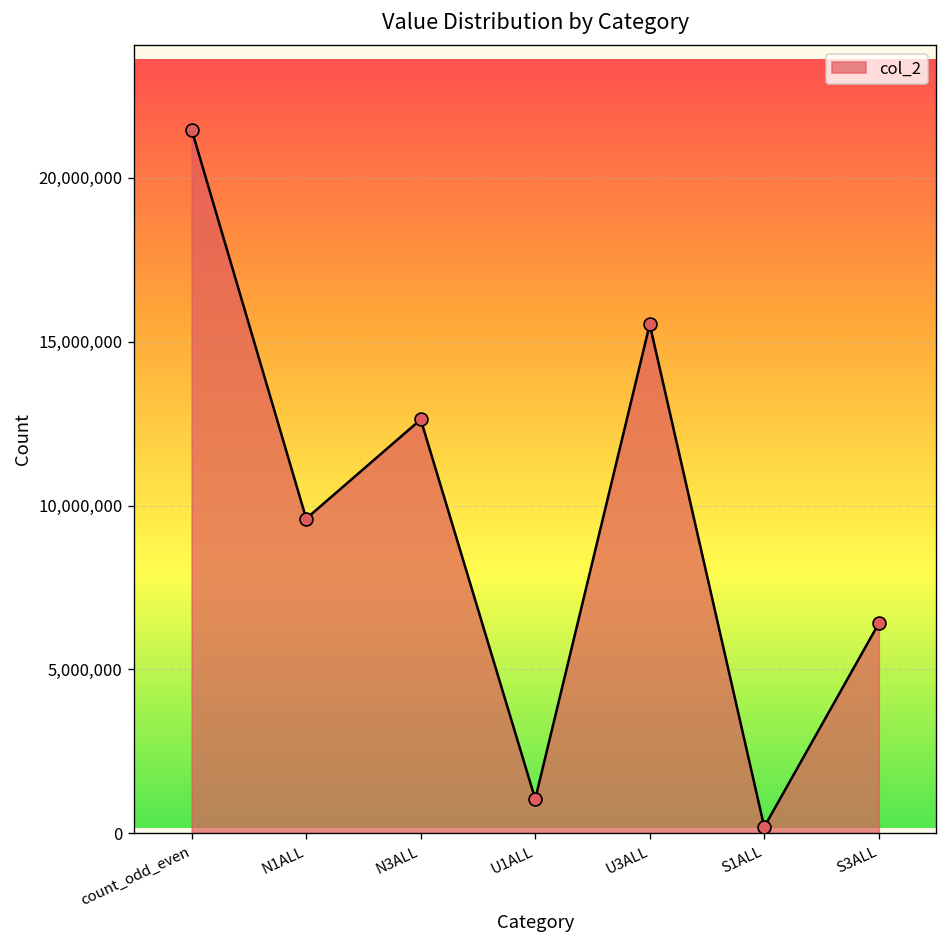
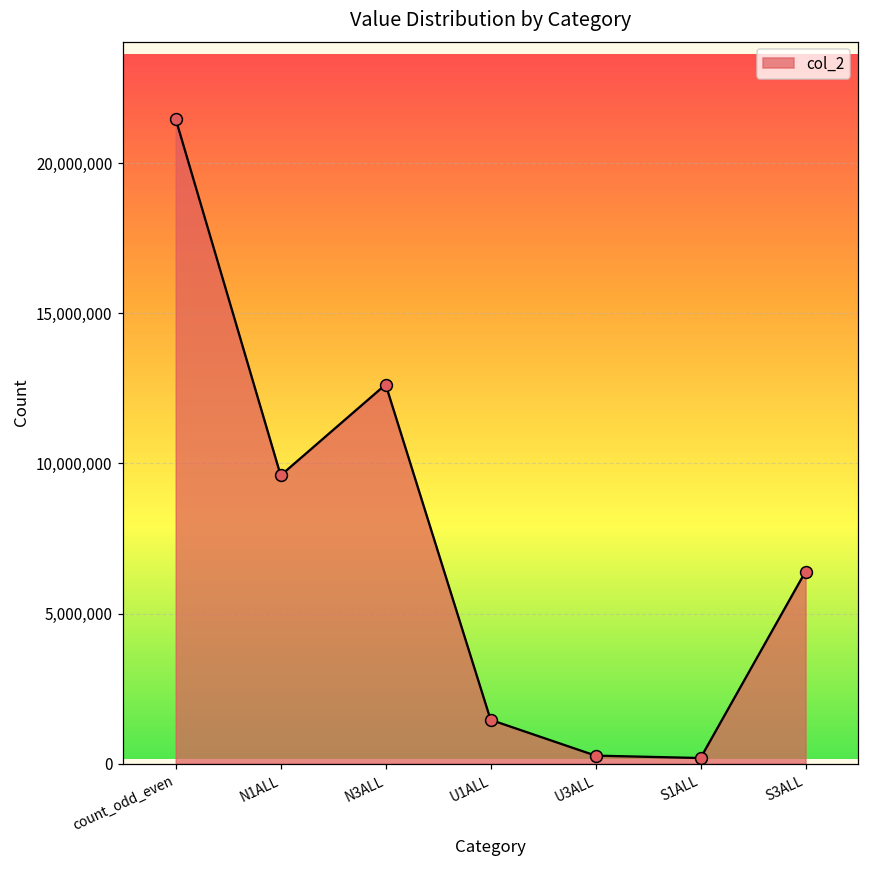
  {
    "count_odd_even": "21,500,000",
    "N1ALL": "9,600,000",
    "N3ALL": "12,600,000",
-   "U1ALL": "1,000,000",
-   "U3ALL": "15,500,000",
+   "U1ALL": "1,500,000",
+   "U3ALL": "300,000",
    "S1ALL": "200,000",
    "S3ALL": "6,400,000"
  }
